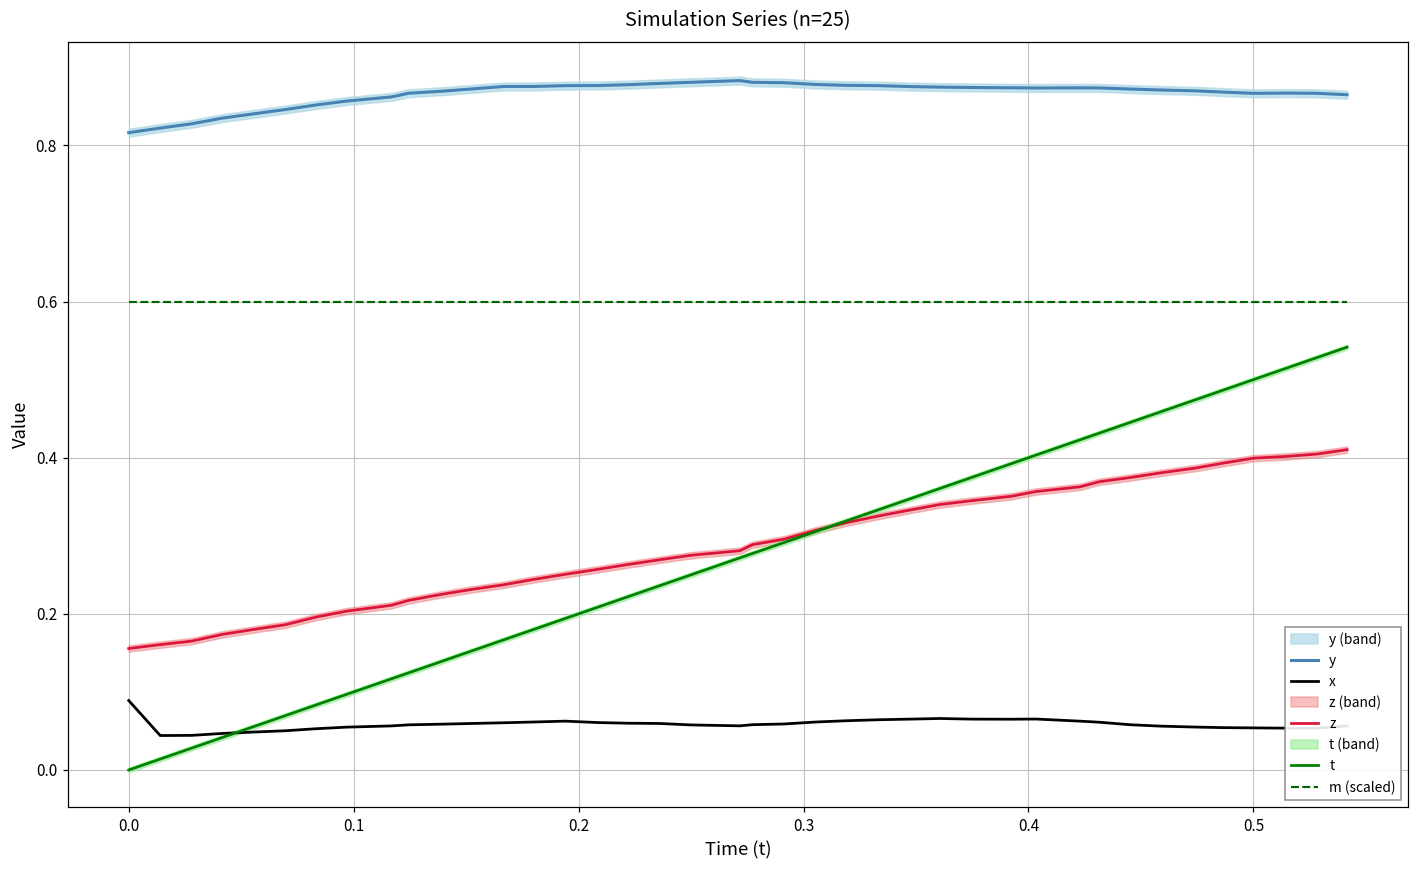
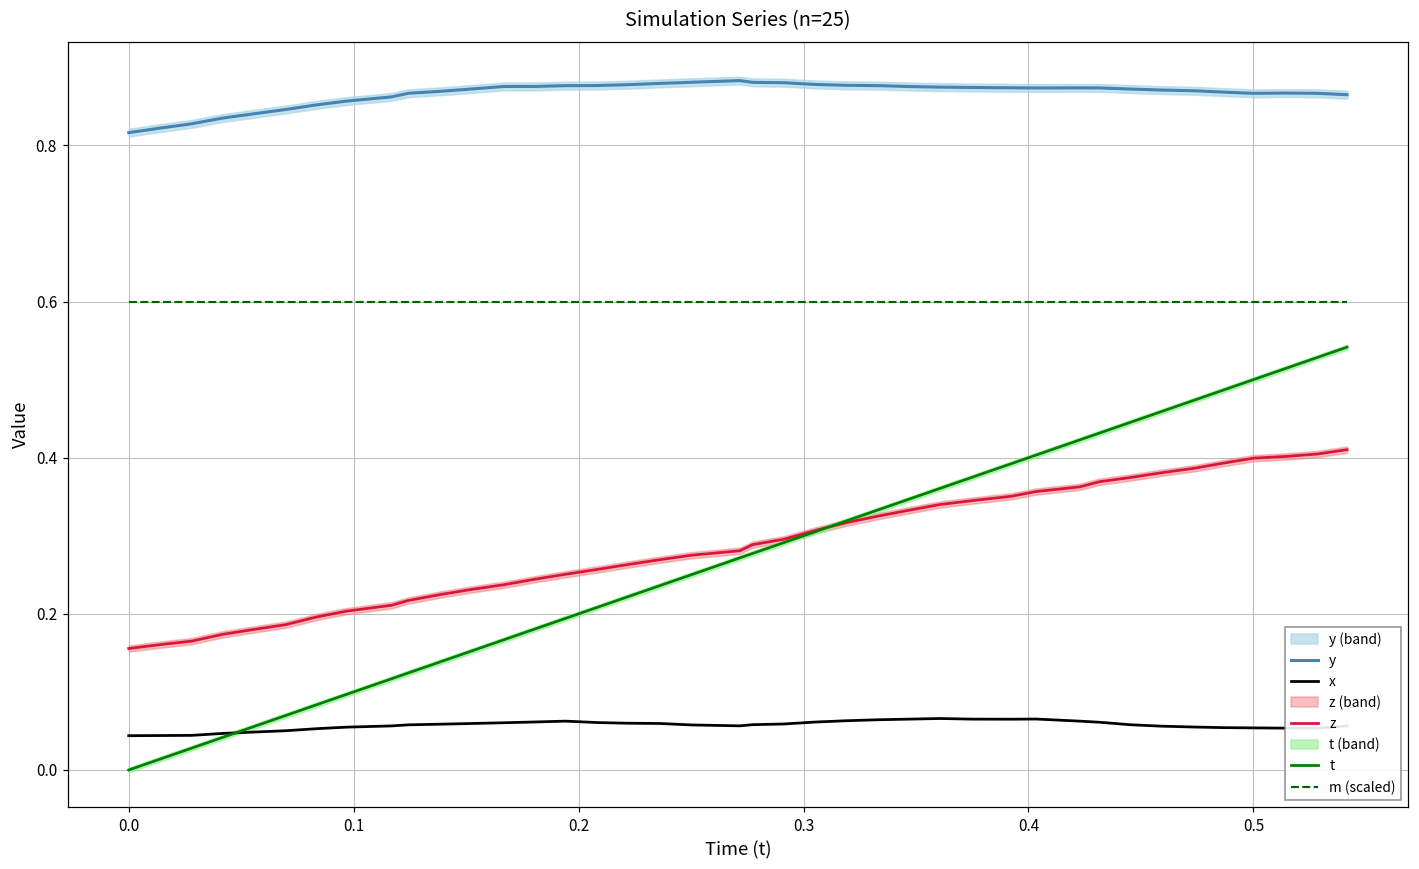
  {
    "y": {
      "0.0": 0.82
    },
    "x": {
-     "0.0": 0.09
+     "0.0": 0.04
    },
    "z": {
      "0.0": 0.16
    }
  }
